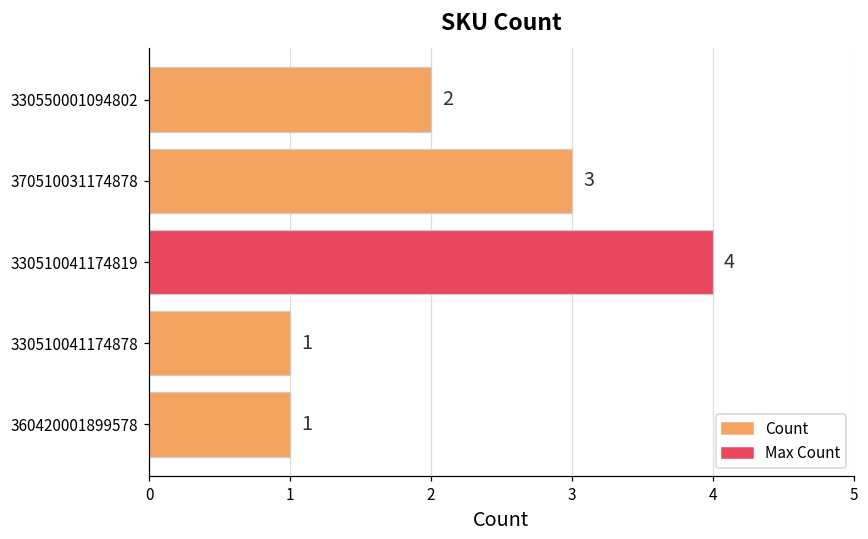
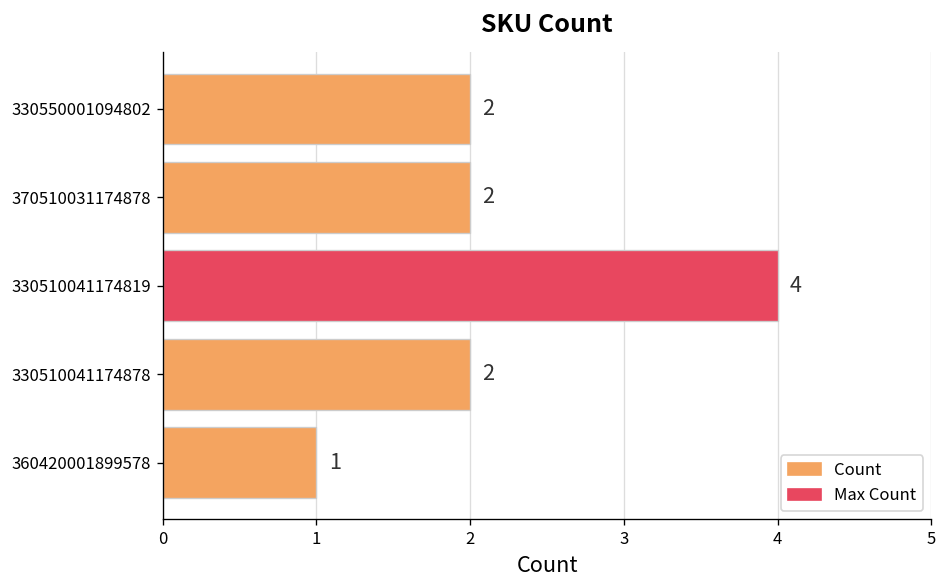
  {
    "330550001094802": 2,
-   "370510031174878": 3,
+   "370510031174878": 2,
    "330510041174819": 4,
-   "330510041174878": 1,
+   "330510041174878": 2,
    "360420001899578": 1
  }
